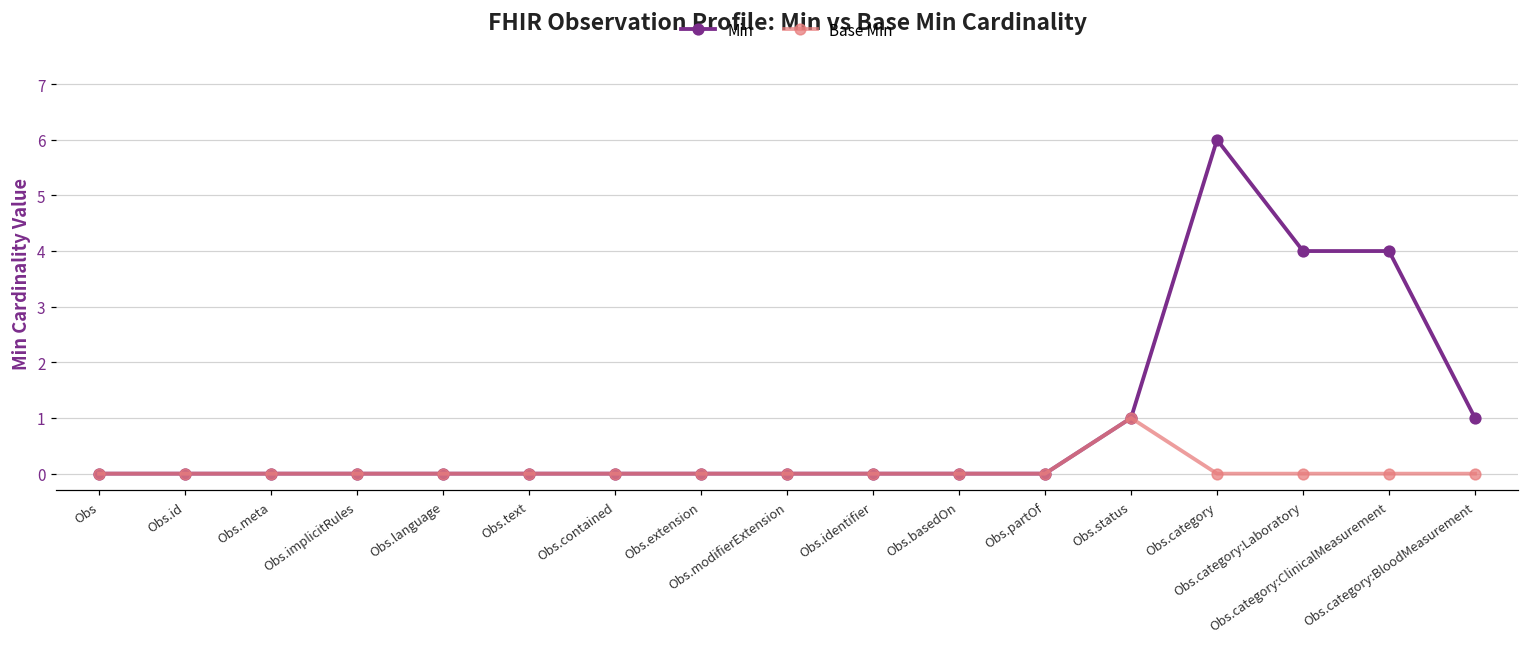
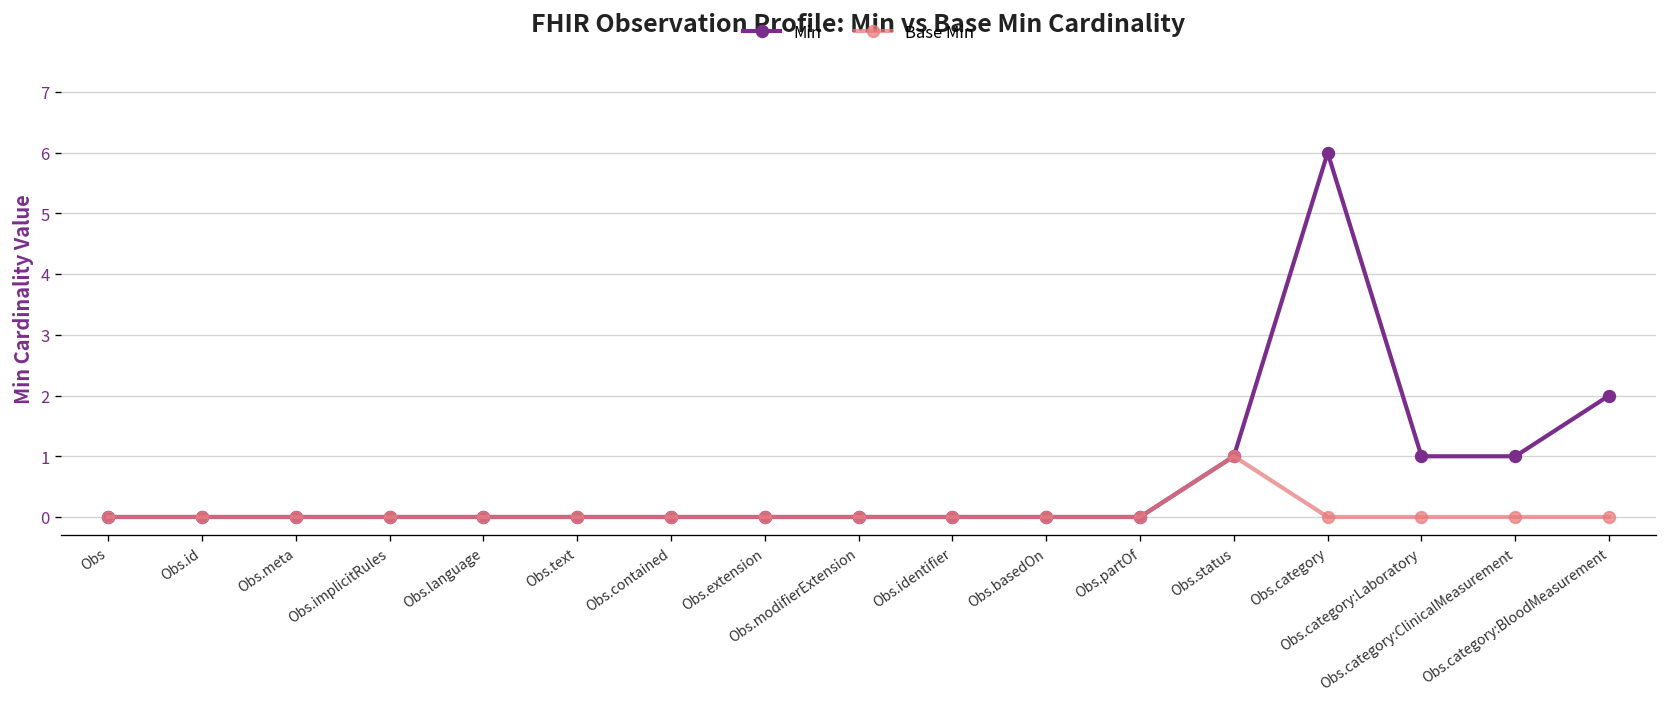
  {
    "Min": {
      "Obs.category": 6,
-     "Obs.category:Laboratory": 4,
-     "Obs.category:ClinicalMeasurement": 4,
-     "Obs.category:BloodMeasurement": 1
+     "Obs.category:Laboratory": 1,
+     "Obs.category:ClinicalMeasurement": 1,
+     "Obs.category:BloodMeasurement": 2
    },
    "Base Min": {
      "Obs.category": 0,
      "Obs.category:Laboratory": 0,
      "Obs.category:ClinicalMeasurement": 0,
      "Obs.category:BloodMeasurement": 0
    }
  }
